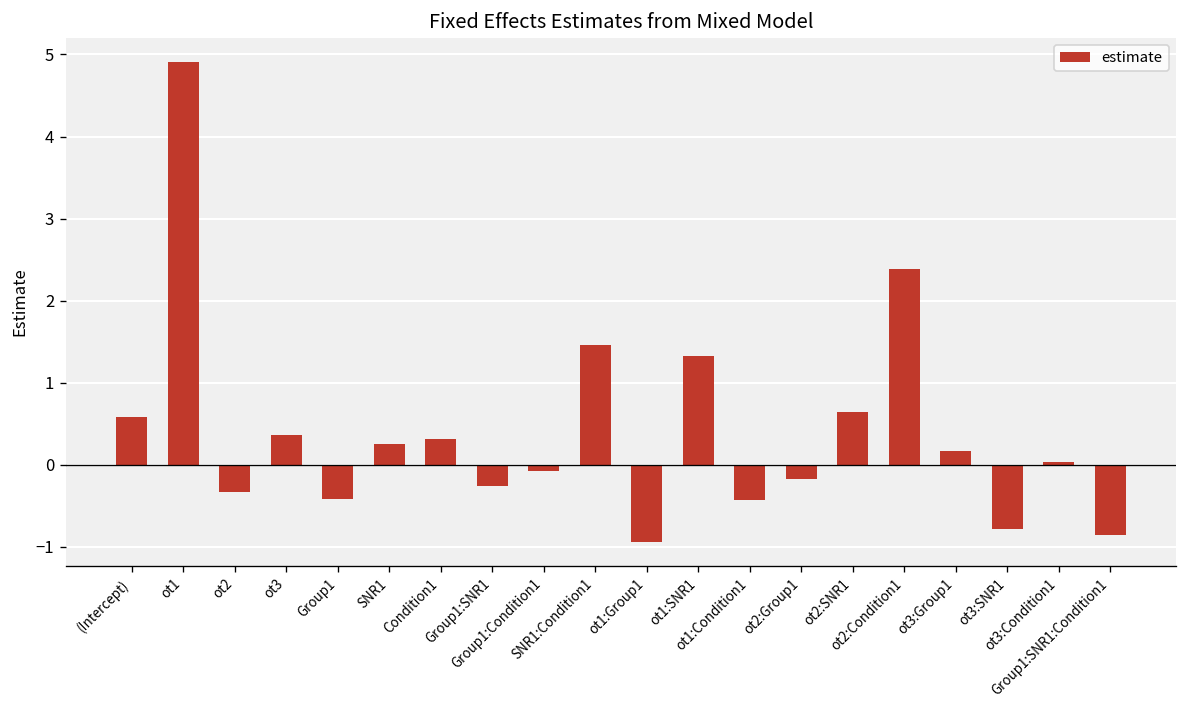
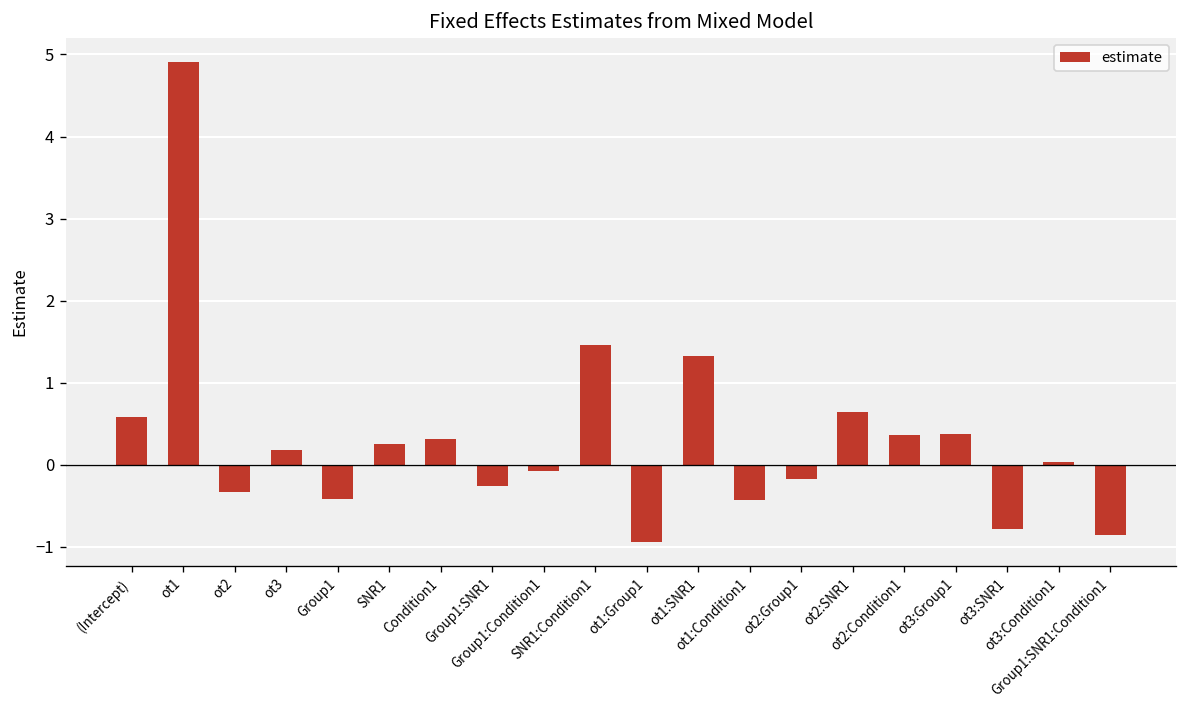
  {
    "(Intercept)": 0.6,
    "ot1": 4.9,
    "ot2": -0.3,
-   "ot3": 0.4,
+   "ot3": 0.2,
    "Group1": -0.4,
    "SNR1": 0.3,
    "Condition1": 0.3,
    "Group1:SNR1": -0.3,
    "Group1:Condition1": -0.1,
    "SNR1:Condition1": 1.5,
    "ot1:Group1": -0.9,
    "ot1:SNR1": 1.3,
    "ot1:Condition1": -0.4,
    "ot2:Group1": -0.2,
    "ot2:SNR1": 0.6,
-   "ot2:Condition1": 2.4,
-   "ot3:Group1": 0.2,
+   "ot2:Condition1": 0.4,
+   "ot3:Group1": 0.4,
    "ot3:SNR1": -0.8,
    "Group1:SNR1:Condition1": -0.9
  }
